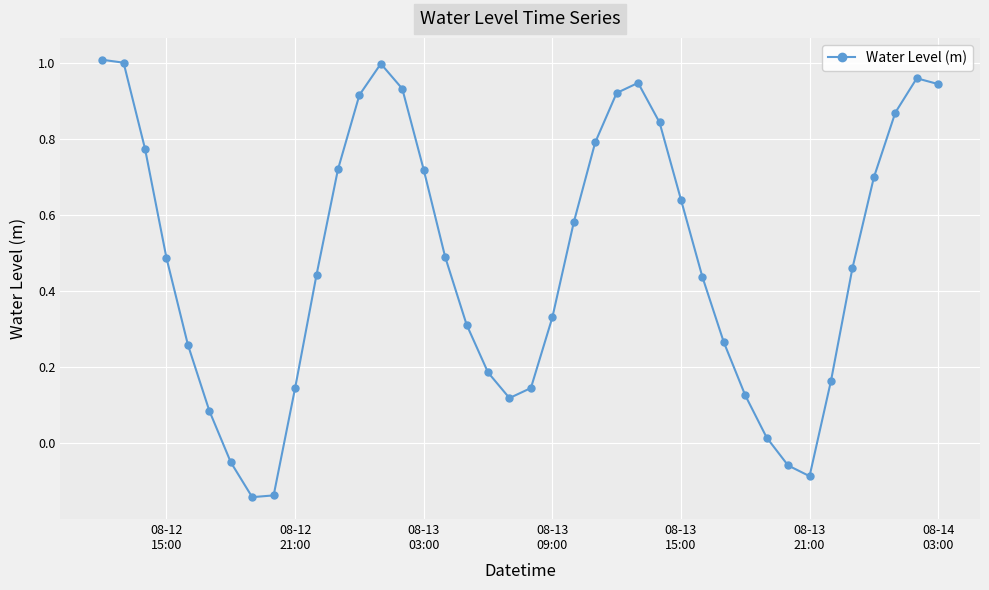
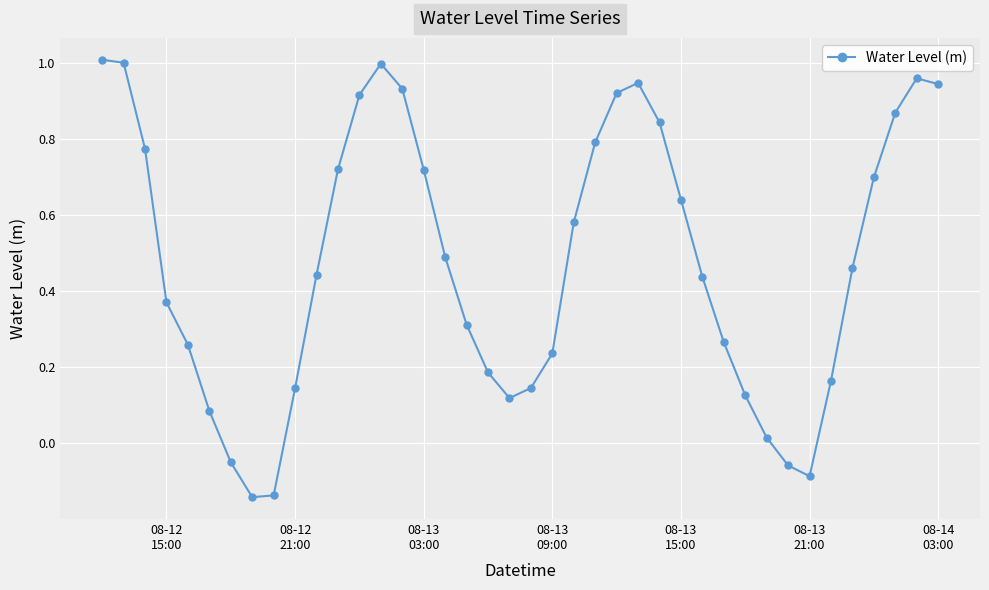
  {
-   "08-12 15:00": 0.49,
+   "08-12 15:00": 0.37,
    "08-12 21:00": 0.14,
    "08-13 03:00": 0.72,
-   "08-13 09:00": 0.33,
+   "08-13 09:00": 0.24,
    "08-13 15:00": 0.64,
    "08-13 21:00": -0.09,
    "08-14 03:00": 0.94
  }
